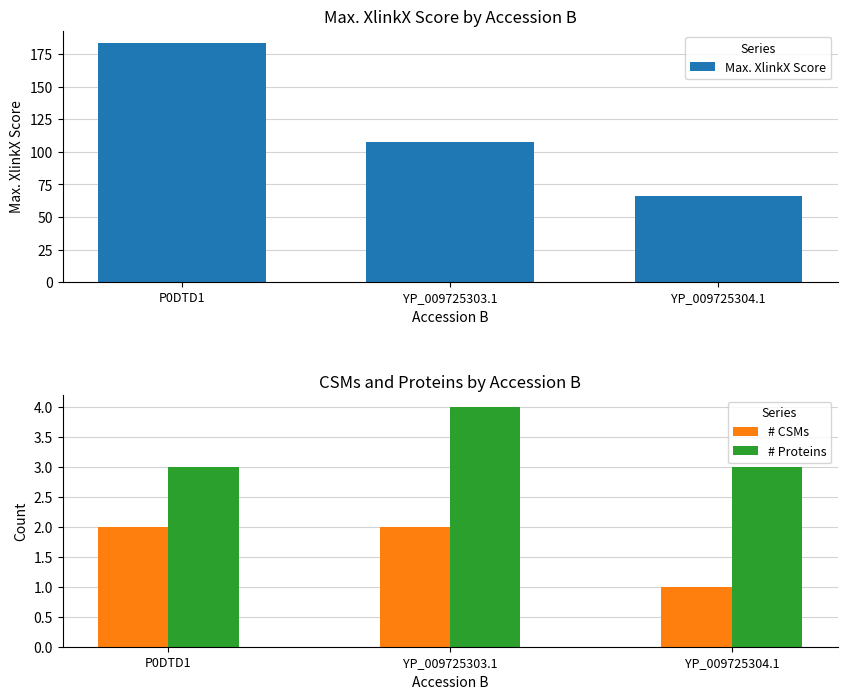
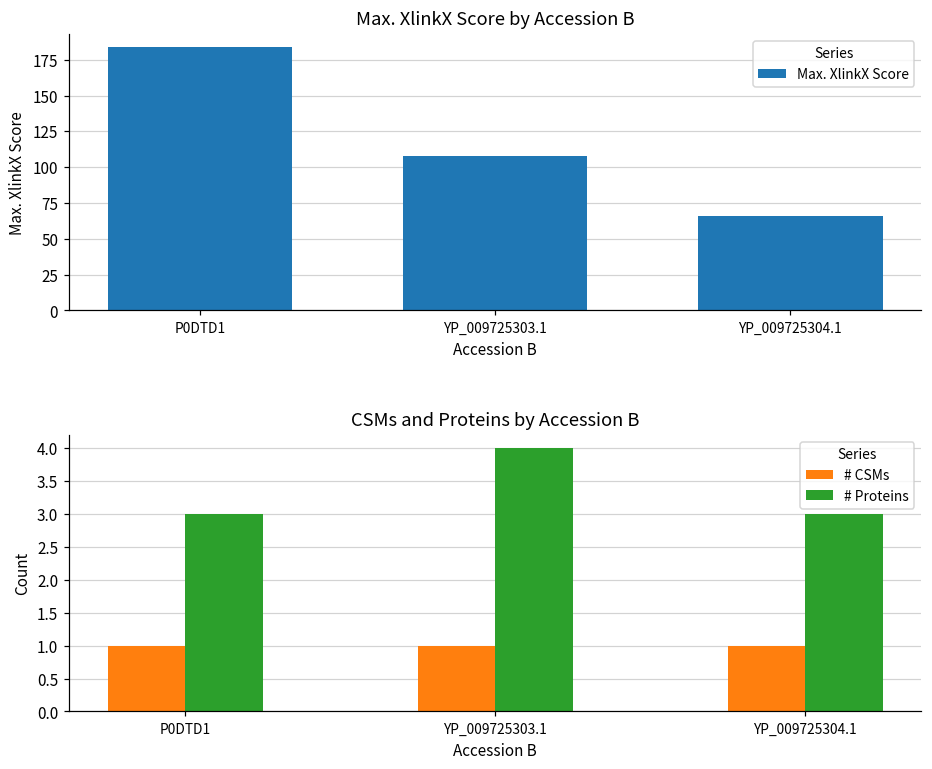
  {
    "Max. XlinkX Score by Accession B": {
      "P0DTD1": 184,
      "YP_009725303.1": 108,
      "YP_009725304.1": 66
    },
    "CSMs and Proteins by Accession B": {
      "# CSMs": {
-       "P0DTD1": 2,
-       "YP_009725303.1": 2,
+       "P0DTD1": 1,
+       "YP_009725303.1": 1,
        "YP_009725304.1": 1
      },
      "# Proteins": {
        "P0DTD1": 3,
        "YP_009725303.1": 4,
        "YP_009725304.1": 3
      }
    }
  }
